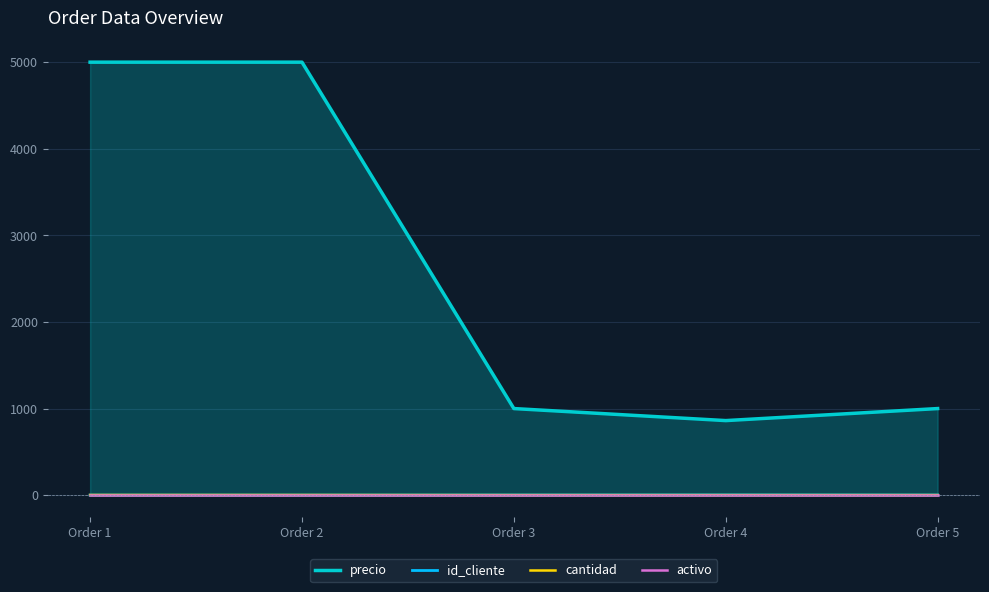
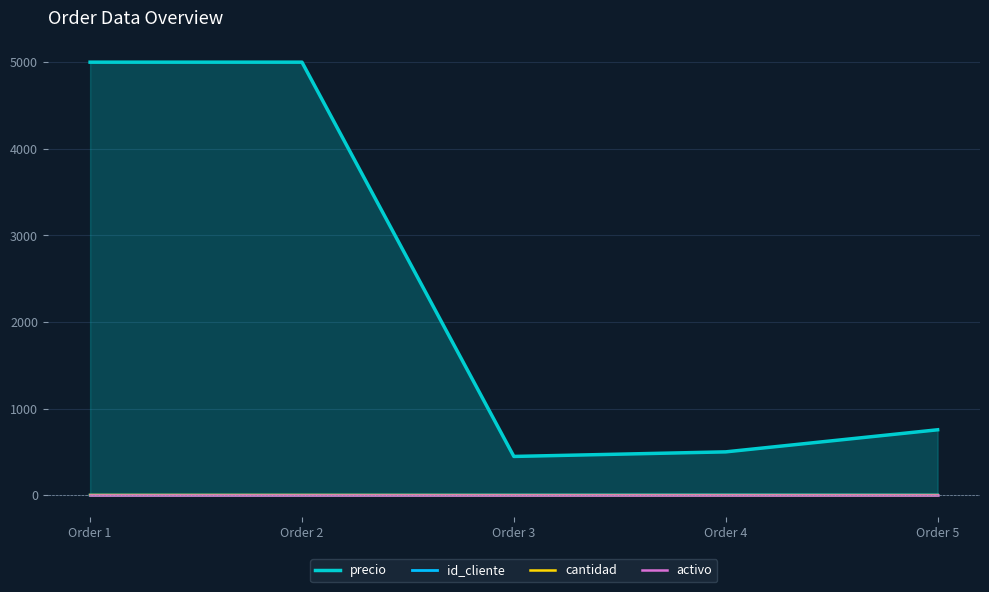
  {
    "precio": {
      "Order 1": 5000,
      "Order 2": 5000,
-     "Order 3": 1000,
-     "Order 4": 900,
-     "Order 5": 1000
+     "Order 3": 400,
+     "Order 4": 500,
+     "Order 5": 800
    },
    "activo": {
      "Order 1": 0,
      "Order 2": 0,
      "Order 3": 0,
      "Order 4": 0,
      "Order 5": 0
    }
  }
